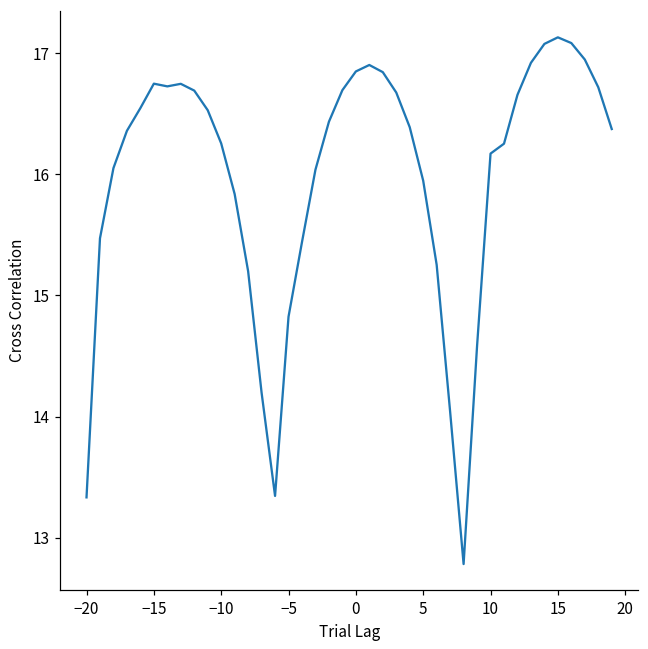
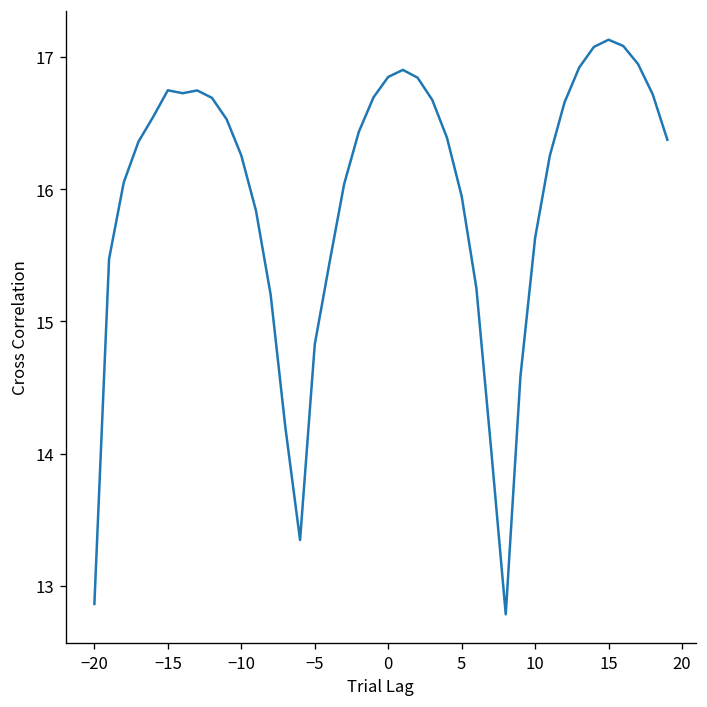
  {
-   "−20": 13.33,
+   "−20": 12.86,
    "−15": 16.75,
    "−10": 16.25,
    "−5": 14.82,
    "0": 16.85,
    "5": 15.95,
-   "10": 16.17,
+   "10": 15.63,
    "15": 17.13
  }
